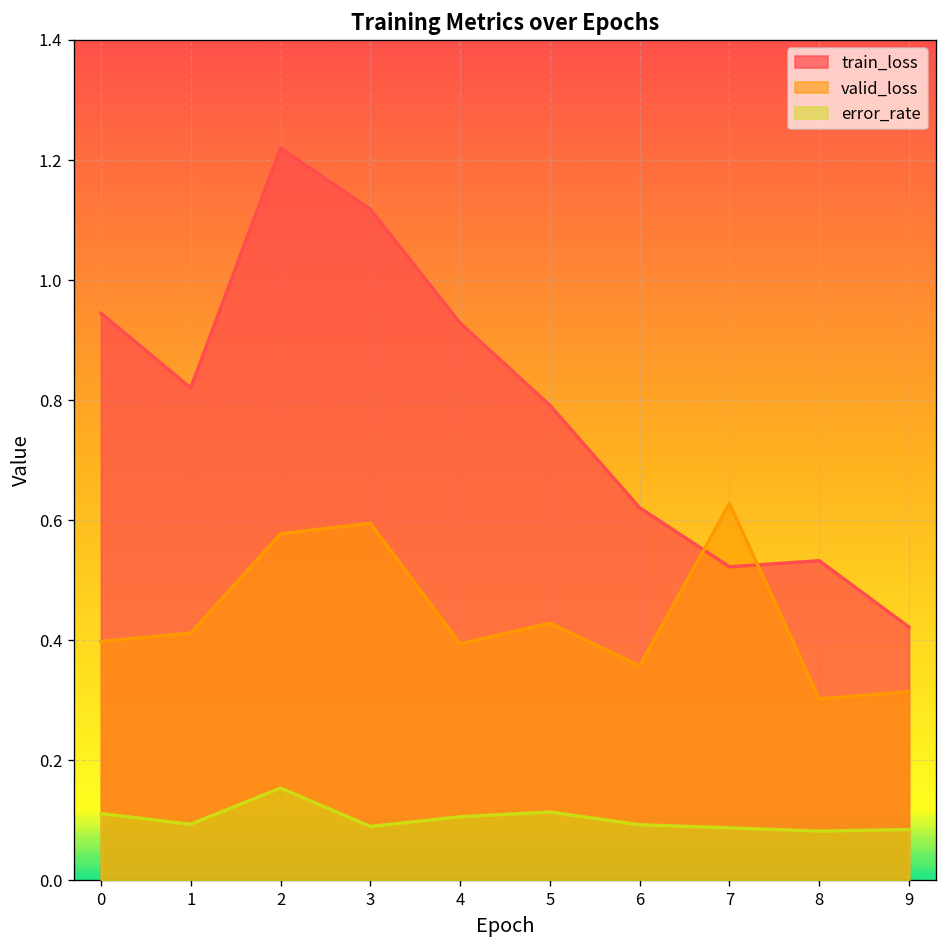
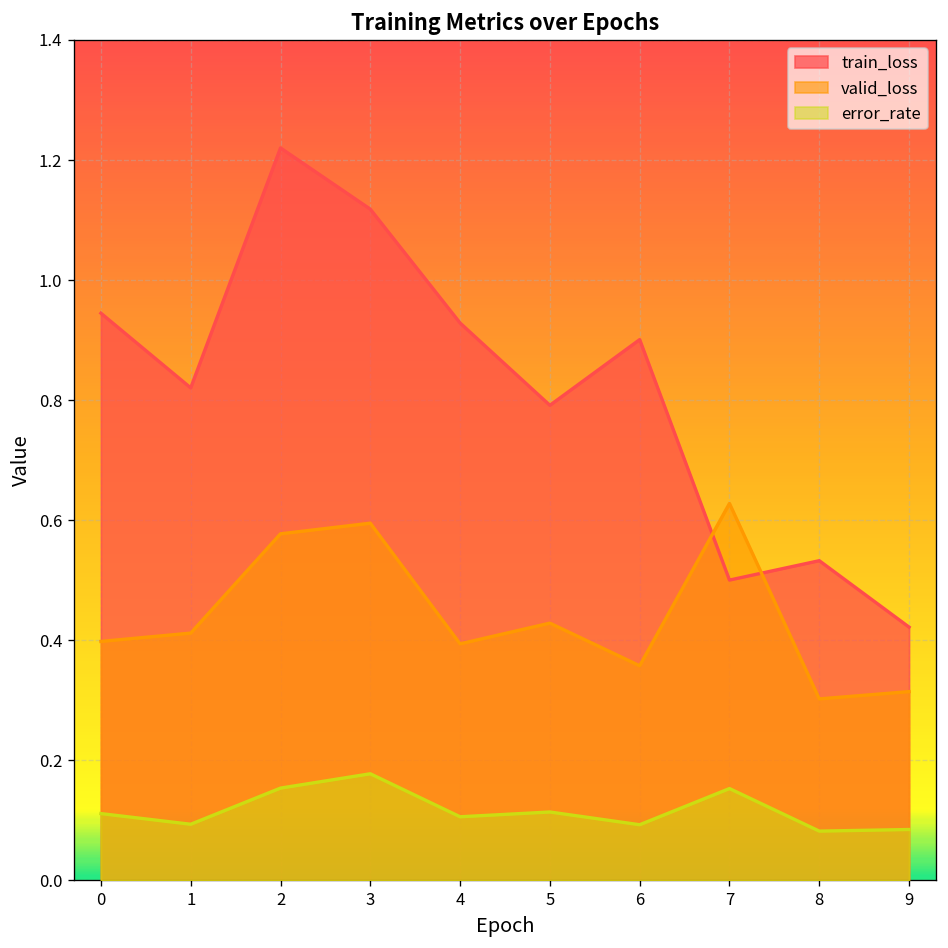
  {
    "train_loss": {
      "0": 0.94,
      "1": 0.82,
      "2": 1.22,
      "3": 1.12,
      "4": 0.93,
      "5": 0.79,
-     "6": 0.62,
-     "7": 0.52,
+     "6": 0.90,
+     "7": 0.50,
      "8": 0.53,
      "9": 0.42
    },
    "valid_loss": {
      "0": 0.40,
      "1": 0.41,
      "2": 0.58,
      "3": 0.60,
      "4": 0.39,
      "5": 0.43,
      "6": 0.36,
      "7": 0.63,
      "8": 0.30,
      "9": 0.31
    },
    "error_rate": {
      "0": 0.11,
      "1": 0.09,
      "2": 0.15,
-     "3": 0.09,
+     "3": 0.18,
      "4": 0.11,
      "5": 0.11,
      "6": 0.09,
-     "7": 0.09,
+     "7": 0.15,
      "8": 0.08,
      "9": 0.08
    }
  }
